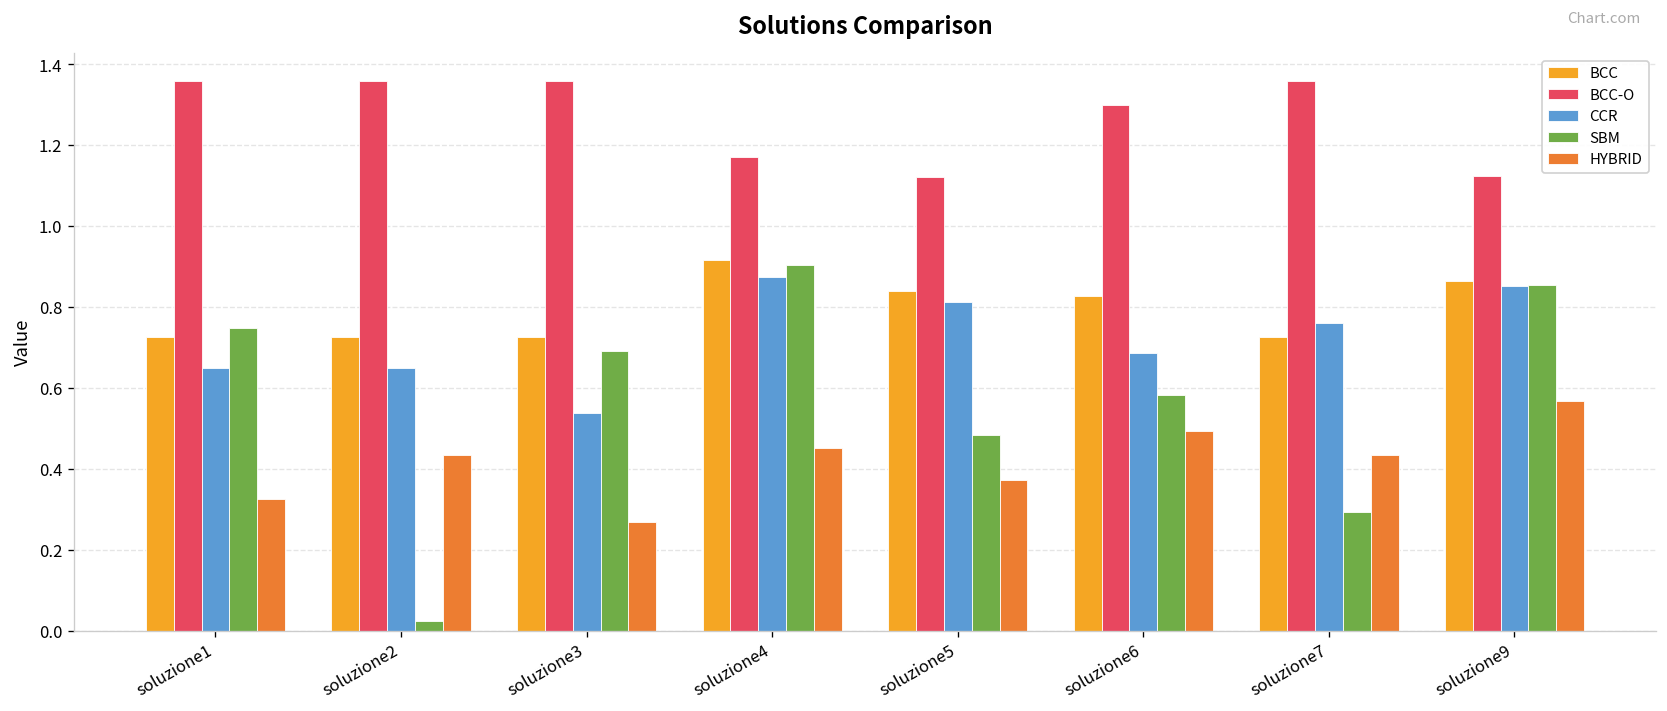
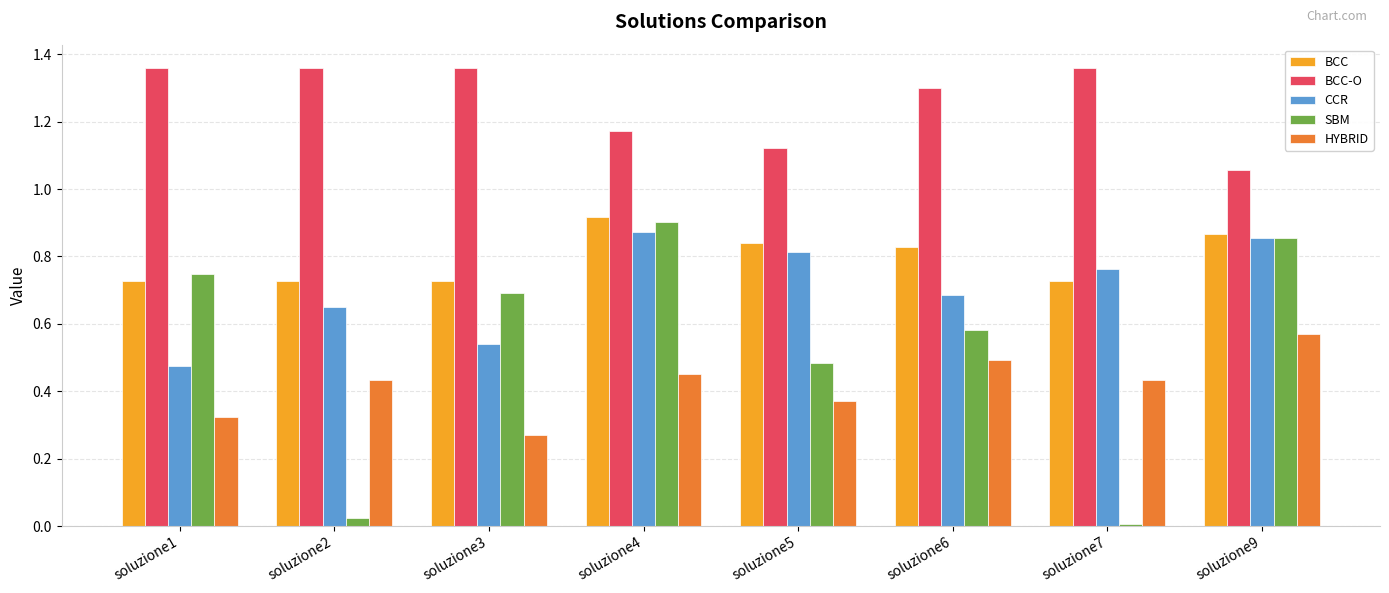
  {
    "BCC-O": {
      "soluzione1": 1.36,
      "soluzione2": 1.36,
      "soluzione3": 1.36,
      "soluzione4": 1.17,
      "soluzione5": 1.12,
      "soluzione6": 1.30,
      "soluzione7": 1.36,
-     "soluzione9": 1.12
+     "soluzione9": 1.06
    },
    "CCR": {
-     "soluzione1": 0.65,
+     "soluzione1": 0.47,
      "soluzione2": 0.65,
      "soluzione3": 0.54,
      "soluzione4": 0.87,
      "soluzione5": 0.81,
      "soluzione6": 0.69,
      "soluzione7": 0.76,
      "soluzione9": 0.85
    },
    "SBM": {
      "soluzione1": 0.75,
      "soluzione2": 0.02,
      "soluzione3": 0.69,
      "soluzione4": 0.90,
      "soluzione5": 0.48,
      "soluzione6": 0.58,
-     "soluzione7": 0.29,
+     "soluzione7": 0.01,
      "soluzione9": 0.85
    }
  }
